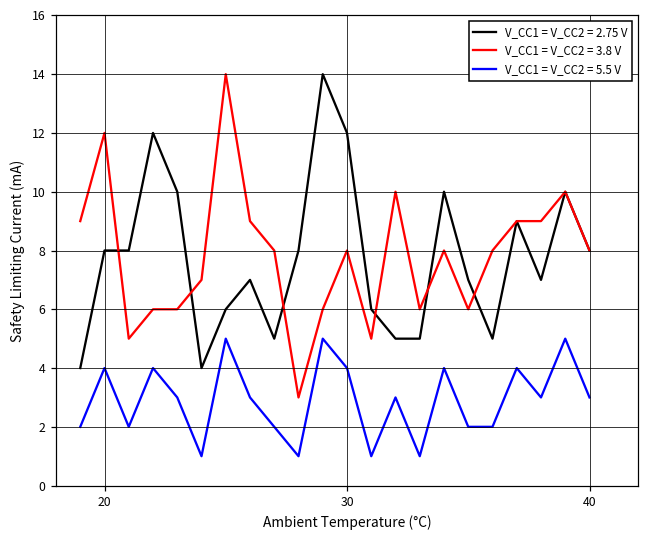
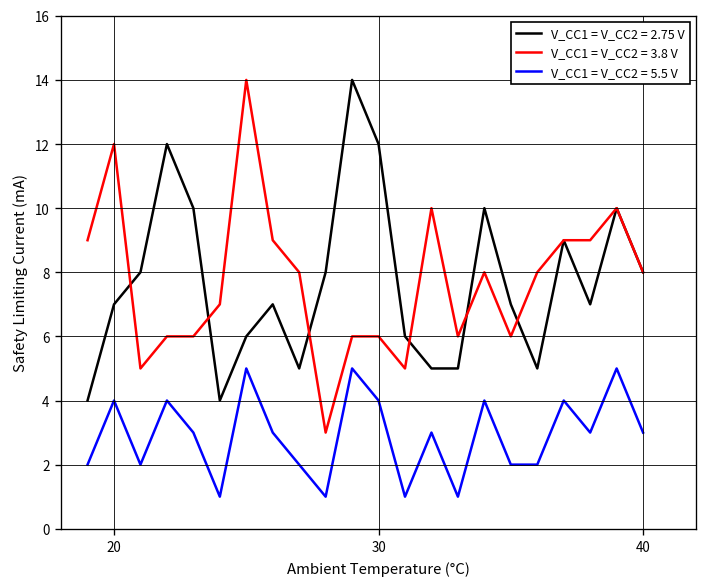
  {
    "V_CC1 = V_CC2 = 2.75 V": {
-     "20": 8,
+     "20": 7,
      "30": 12
    },
    "V_CC1 = V_CC2 = 3.8 V": {
      "20": 12,
-     "30": 8
+     "30": 6
    },
    "V_CC1 = V_CC2 = 5.5 V": {
      "20": 4,
      "30": 4,
      "40": 3
    }
  }
